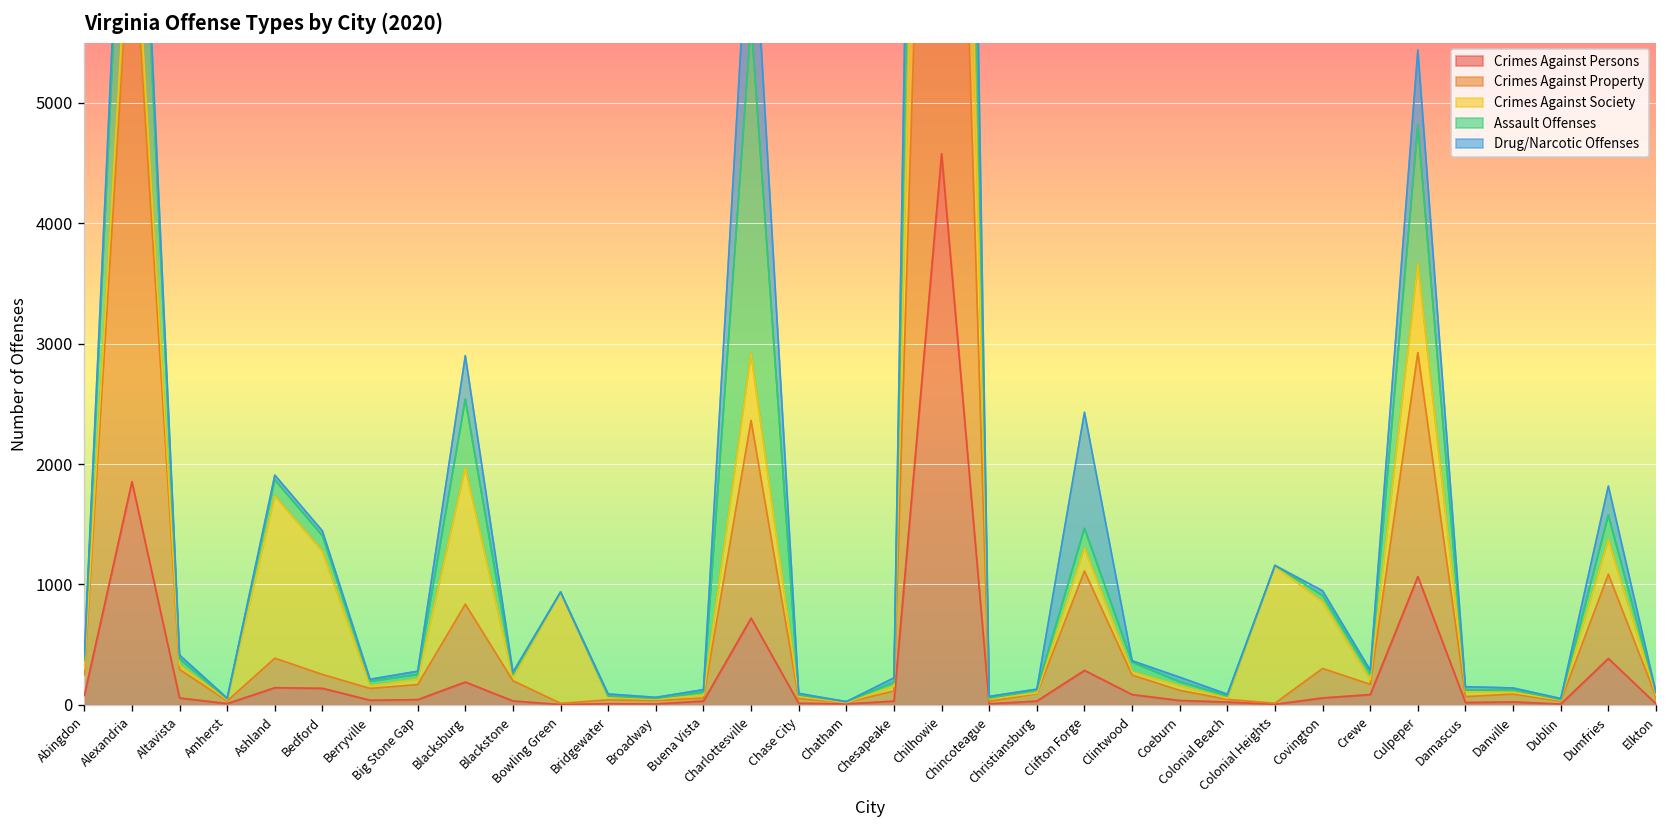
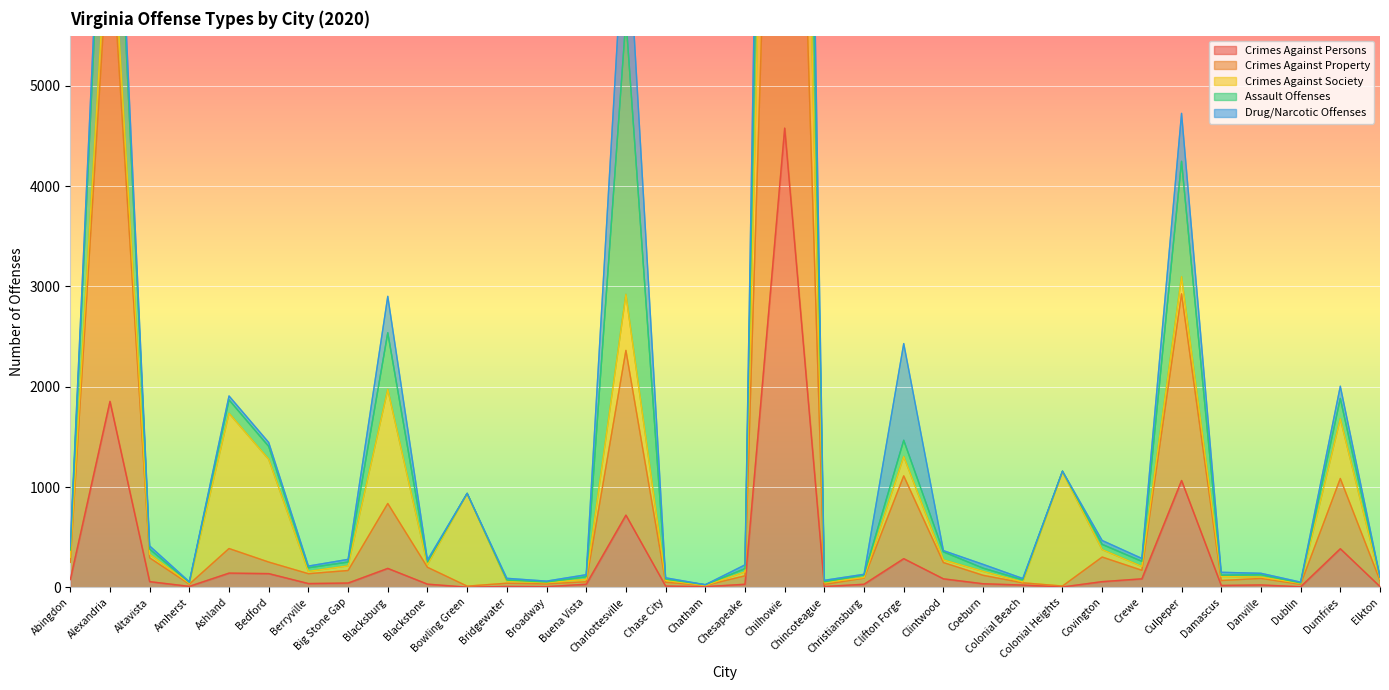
  {
    "Crimes Against Society": {
      "Abingdon": 50,
      "Altavista": 40,
      "Ashland": 1350,
      "Bedford": 1030,
      "Big Stone Gap": 50,
      "Blacksburg": 1140,
      "Charlottesville": 560,
      "Chesapeake": 40,
      "Clifton Forge": 190,
      "Clintwood": 30,
      "Coeburn": 40,
-     "Covington": 550,
+     "Covington": 70,
      "Crewe": 40,
-     "Culpeper": 740,
-     "Dumfries": 290
+     "Culpeper": 170,
+     "Dumfries": 600
    },
    "Assault Offenses": {
      "Abingdon": 70,
      "Altavista": 50,
      "Ashland": 130,
      "Bedford": 130,
      "Big Stone Gap": 40,
      "Blacksburg": 570,
      "Chesapeake": 30,
      "Clifton Forge": 160,
      "Coeburn": 30,
      "Covington": 50,
      "Crewe": 50,
      "Culpeper": 1150,
      "Dumfries": 200
    },
    "Drug/Narcotic Offenses": {
      "Abingdon": 40,
      "Altavista": 30,
      "Ashland": 40,
      "Bedford": 40,
      "Big Stone Gap": 30,
      "Blacksburg": 360,
      "Chesapeake": 40,
      "Clifton Forge": 960,
      "Coeburn": 40,
      "Covington": 40,
      "Crewe": 30,
-     "Culpeper": 620,
+     "Culpeper": 480,
      "Damascus": 30,
-     "Dumfries": 240
+     "Dumfries": 120
    }
  }
